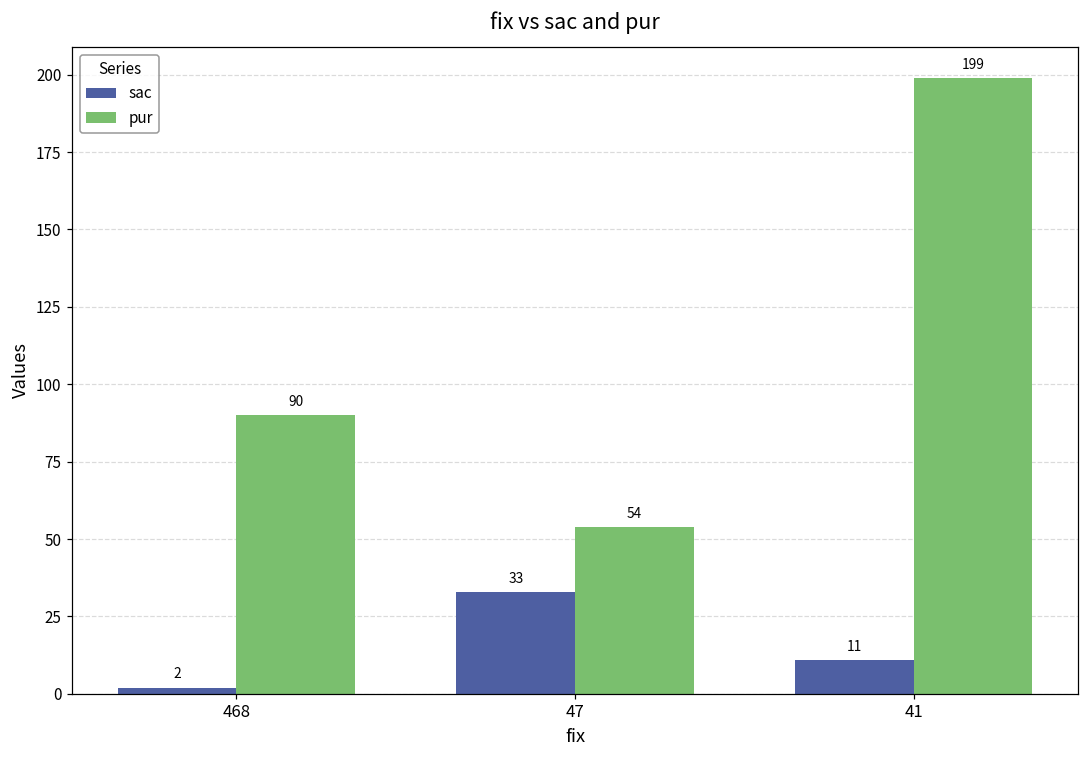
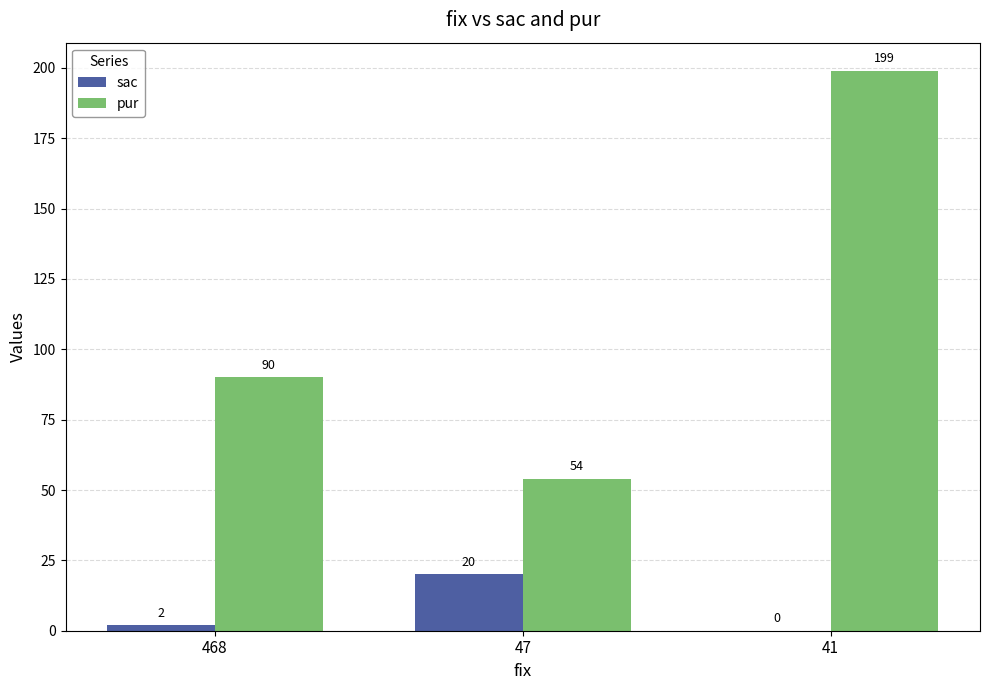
  {
    "sac": {
      "468": 2,
-     "47": 33,
-     "41": 11
+     "47": 20,
+     "41": 0
    },
    "pur": {
      "468": 90,
      "47": 54,
      "41": 199
    }
  }
